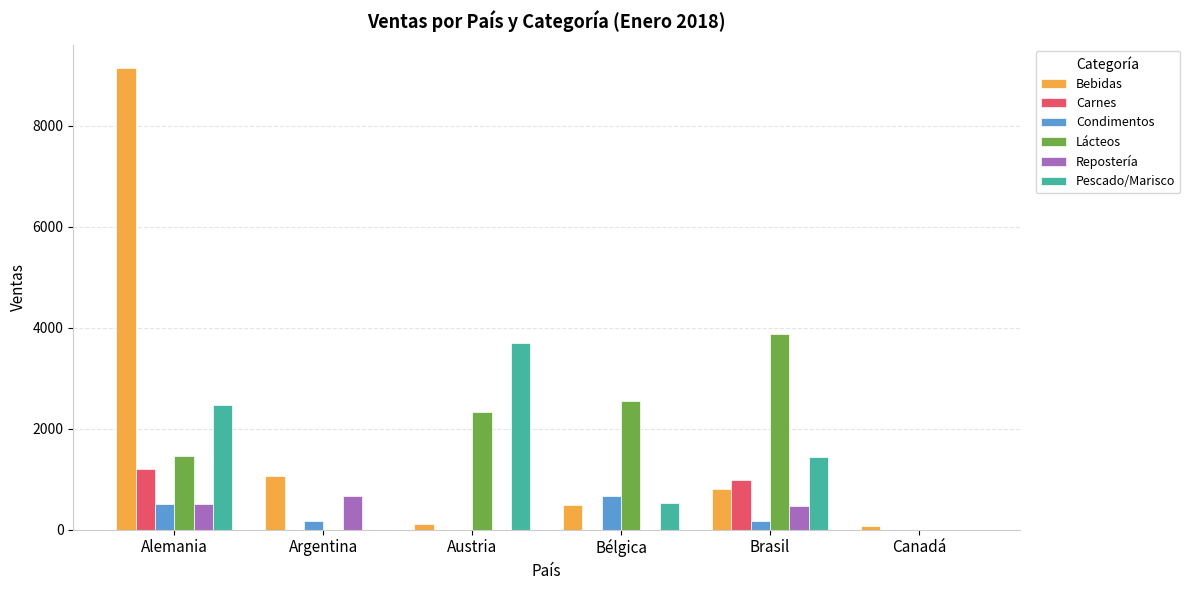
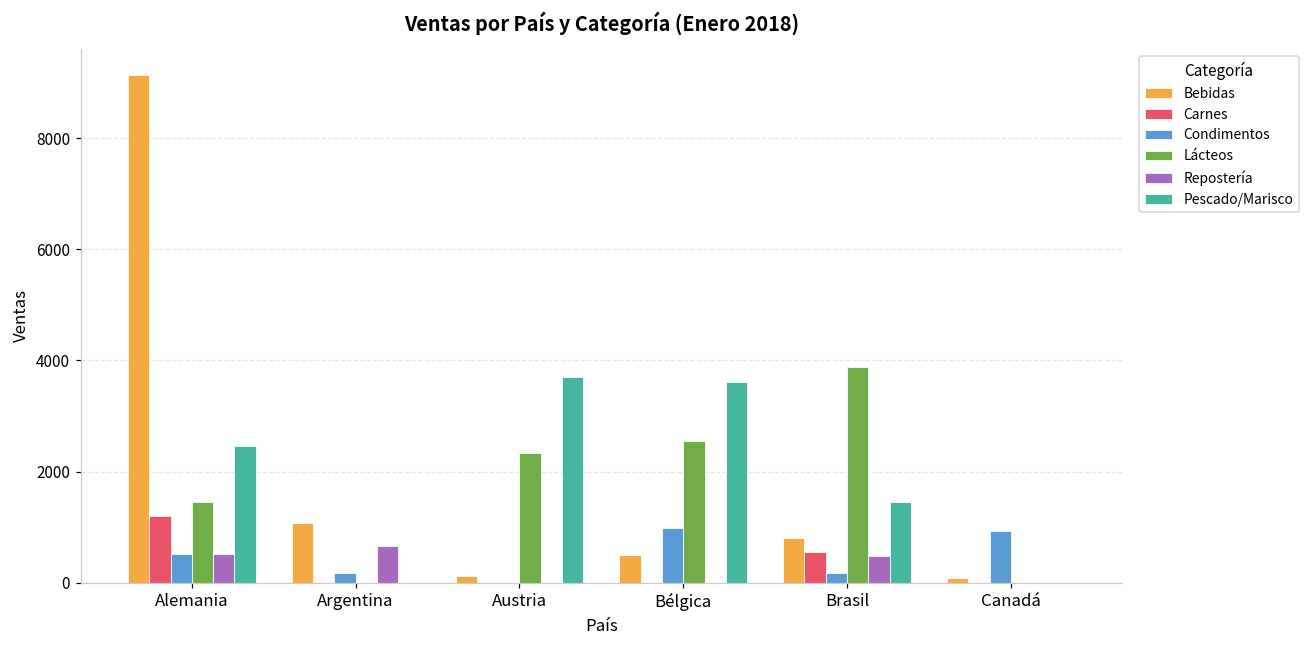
  {
    "Bebidas": {
      "Alemania": 9100,
      "Argentina": 1100,
      "Austria": 100,
      "Bélgica": 500,
      "Brasil": 800,
      "Canadá": 100
    },
    "Carnes": {
      "Alemania": 1200,
      "Argentina": 0,
      "Austria": 0,
      "Bélgica": 0,
-     "Brasil": 1000,
+     "Brasil": 500,
      "Canadá": 0
    },
    "Condimentos": {
      "Alemania": 500,
      "Argentina": 200,
      "Austria": 0,
-     "Bélgica": 700,
+     "Bélgica": 1000,
      "Brasil": 200,
-     "Canadá": 0
+     "Canadá": 900
    },
    "Lácteos": {
      "Alemania": 1500,
      "Argentina": 0,
      "Austria": 2300,
      "Bélgica": 2500,
      "Brasil": 3900,
      "Canadá": 0
    },
    "Repostería": {
      "Alemania": 500,
      "Argentina": 700,
      "Austria": 0,
      "Bélgica": 0,
      "Brasil": 500,
      "Canadá": 0
    },
    "Pescado/Marisco": {
      "Alemania": 2500,
      "Argentina": 0,
      "Austria": 3700,
-     "Bélgica": 500,
+     "Bélgica": 3600,
      "Brasil": 1400,
      "Canadá": 0
    }
  }
